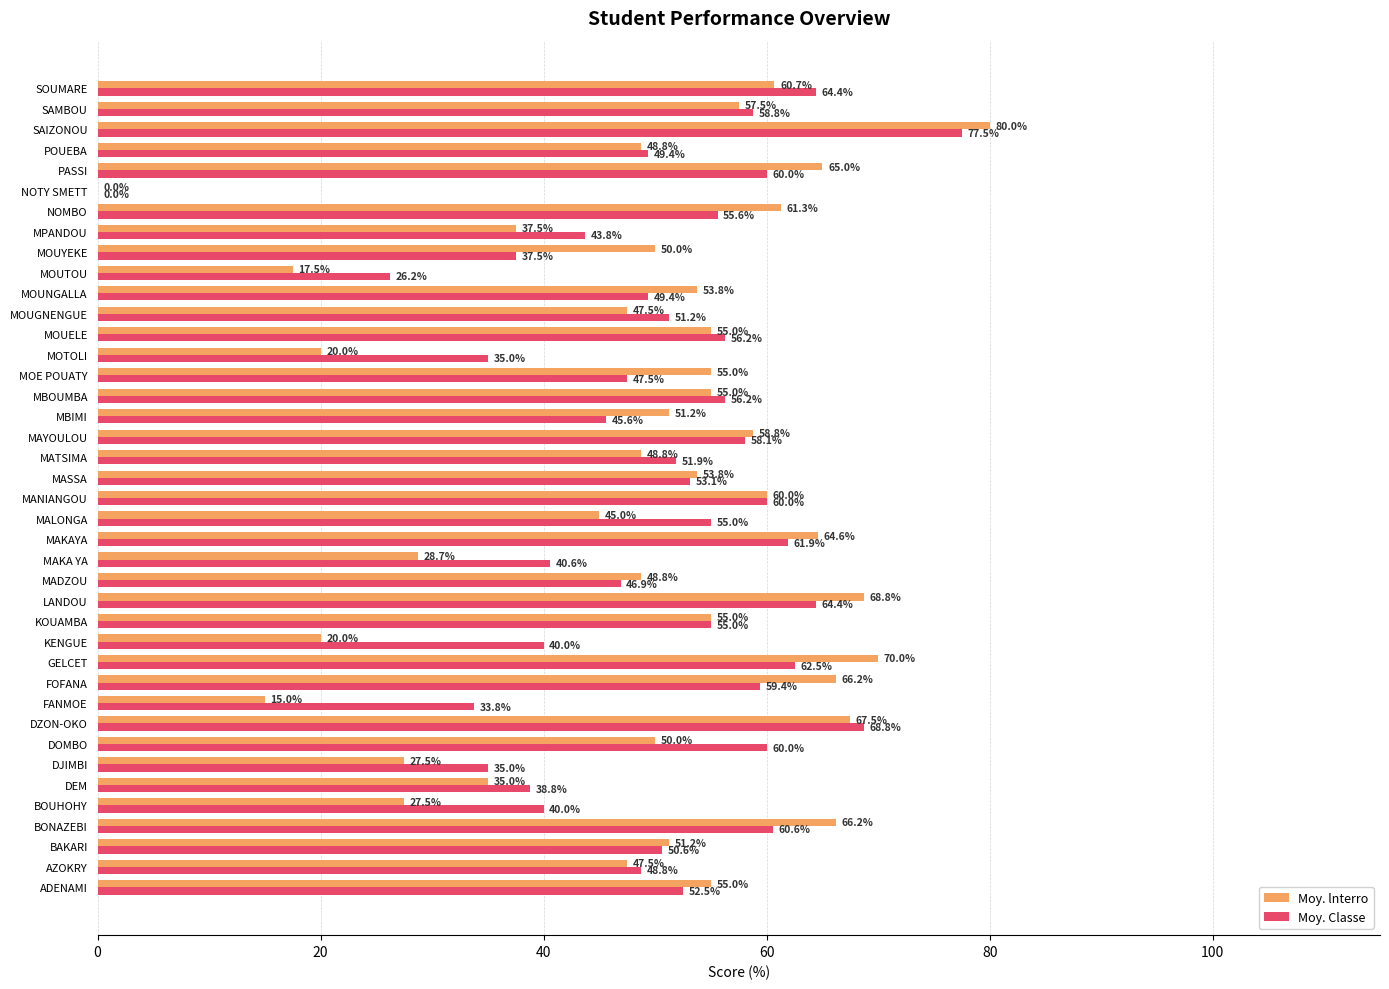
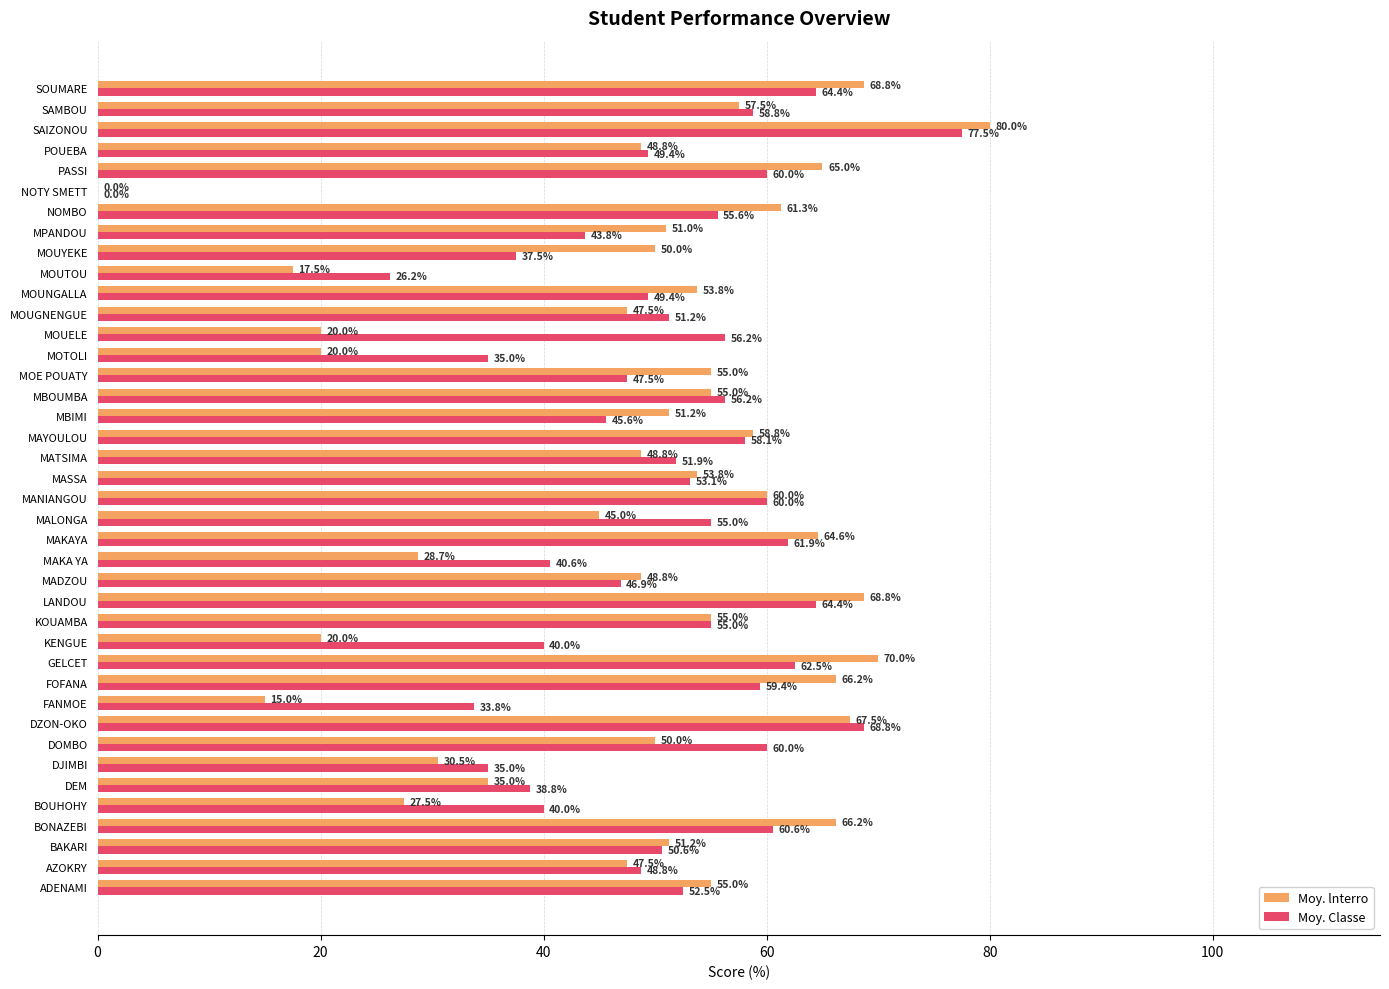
  {
    "Moy. lnterro": {
-     "SOUMARE": "60.7%",
+     "SOUMARE": "68.8%",
      "SAIZONOU": "80.0%",
      "PASSI": "65.0%",
      "NOMBO": "61.3%",
-     "MPANDOU": "37.5%",
+     "MPANDOU": "51.0%",
      "MOUYEKE": "50.0%",
      "MOUTOU": "17.5%",
      "MOUNGALLA": "53.8%",
      "MOUGNENGUE": "47.5%",
-     "MOUELE": "55.0%",
+     "MOUELE": "20.0%",
      "MOTOLI": "20.0%",
      "MOE POUATY": "55.0%",
      "MBIMI": "51.2%",
      "MATSIMA": "48.8%",
      "MALONGA": "45.0%",
      "MAKAYA": "64.6%",
      "MAKA YA": "28.7%",
      "MADZOU": "48.8%",
      "LANDOU": "68.8%",
      "KENGUE": "20.0%",
      "GELCET": "70.0%",
      "FOFANA": "66.2%",
      "FANMOE": "15.0%",
      "DOMBO": "50.0%",
-     "DJIMBI": "27.5%",
+     "DJIMBI": "30.5%",
      "DEM": "35.0%",
      "BOUHOHY": "27.5%",
      "BONAZEBI": "66.2%",
      "ADENAMI": "55.0%"
    },
    "Moy. Classe": {
      "SOUMARE": "64.4%",
      "SAIZONOU": "77.5%",
      "PASSI": "60.0%",
      "NOMBO": "55.6%",
      "MPANDOU": "43.8%",
      "MOUYEKE": "37.5%",
      "MOUTOU": "26.2%",
      "MOUNGALLA": "49.4%",
      "MOUGNENGUE": "51.2%",
      "MOUELE": "56.2%",
      "MOTOLI": "35.0%",
      "MOE POUATY": "47.5%",
      "MBIMI": "45.6%",
      "MATSIMA": "51.9%",
      "MALONGA": "55.0%",
      "MAKAYA": "61.9%",
      "MAKA YA": "40.6%",
      "MADZOU": "46.9%",
      "LANDOU": "64.4%",
      "KENGUE": "40.0%",
      "GELCET": "62.5%",
      "FOFANA": "59.4%",
      "FANMOE": "33.8%",
      "DOMBO": "60.0%",
      "DJIMBI": "35.0%",
      "DEM": "38.8%",
      "BOUHOHY": "40.0%",
      "BONAZEBI": "60.6%",
      "ADENAMI": "52.5%"
    }
  }
